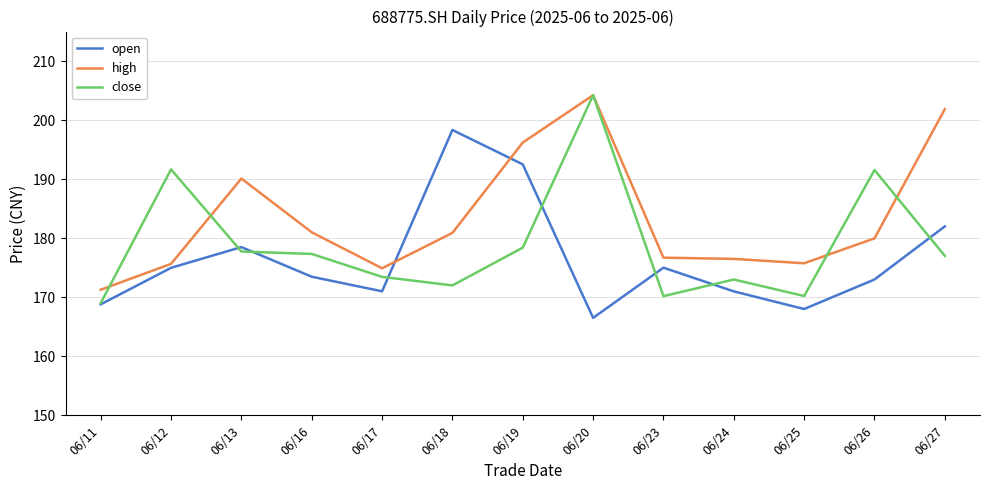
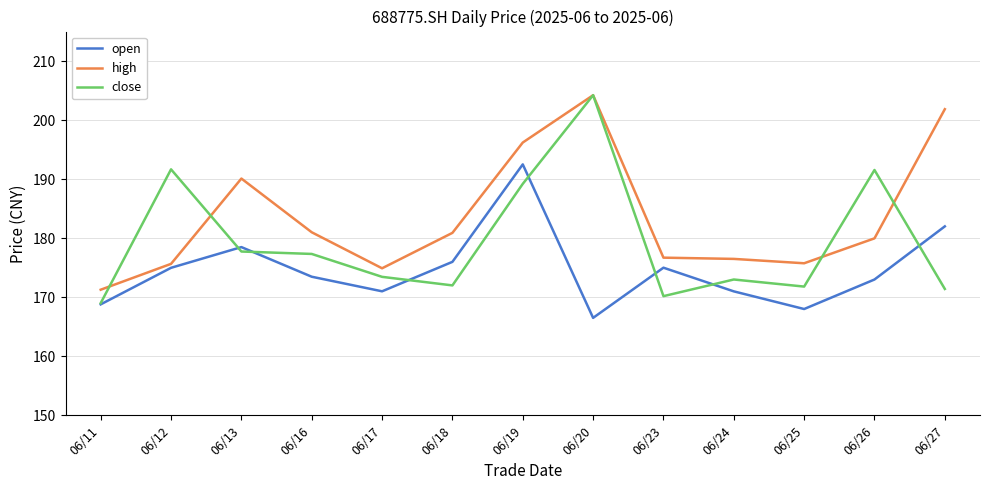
  {
    "open": {
      "06/12": 175,
      "06/13": 178,
      "06/16": 173,
      "06/17": 171,
-     "06/18": 198,
+     "06/18": 176,
      "06/19": 193,
      "06/20": 167,
      "06/23": 175,
      "06/24": 171,
      "06/25": 168,
      "06/26": 173,
      "06/27": 182
    },
    "high": {
      "06/11": 171,
      "06/12": 176,
      "06/13": 190,
      "06/16": 181,
      "06/17": 175,
      "06/18": 181,
      "06/19": 196,
      "06/23": 177,
      "06/24": 176,
      "06/25": 176,
      "06/26": 180,
      "06/27": 202
    },
    "close": {
      "06/12": 192,
      "06/13": 178,
      "06/16": 177,
      "06/17": 173,
      "06/18": 172,
-     "06/19": 178,
+     "06/19": 189,
      "06/23": 170,
      "06/24": 173,
-     "06/25": 170,
+     "06/25": 172,
      "06/26": 192,
-     "06/27": 177
+     "06/27": 171
    }
  }
